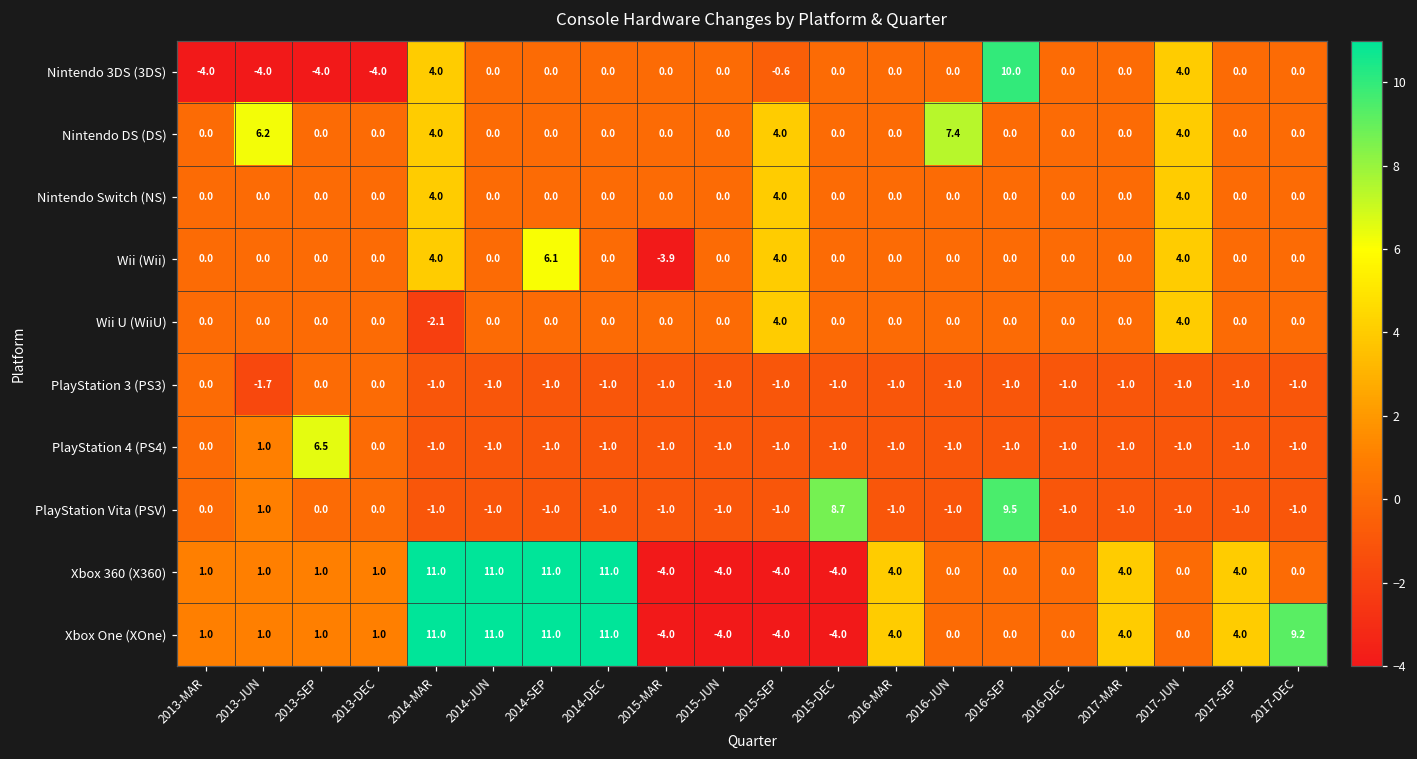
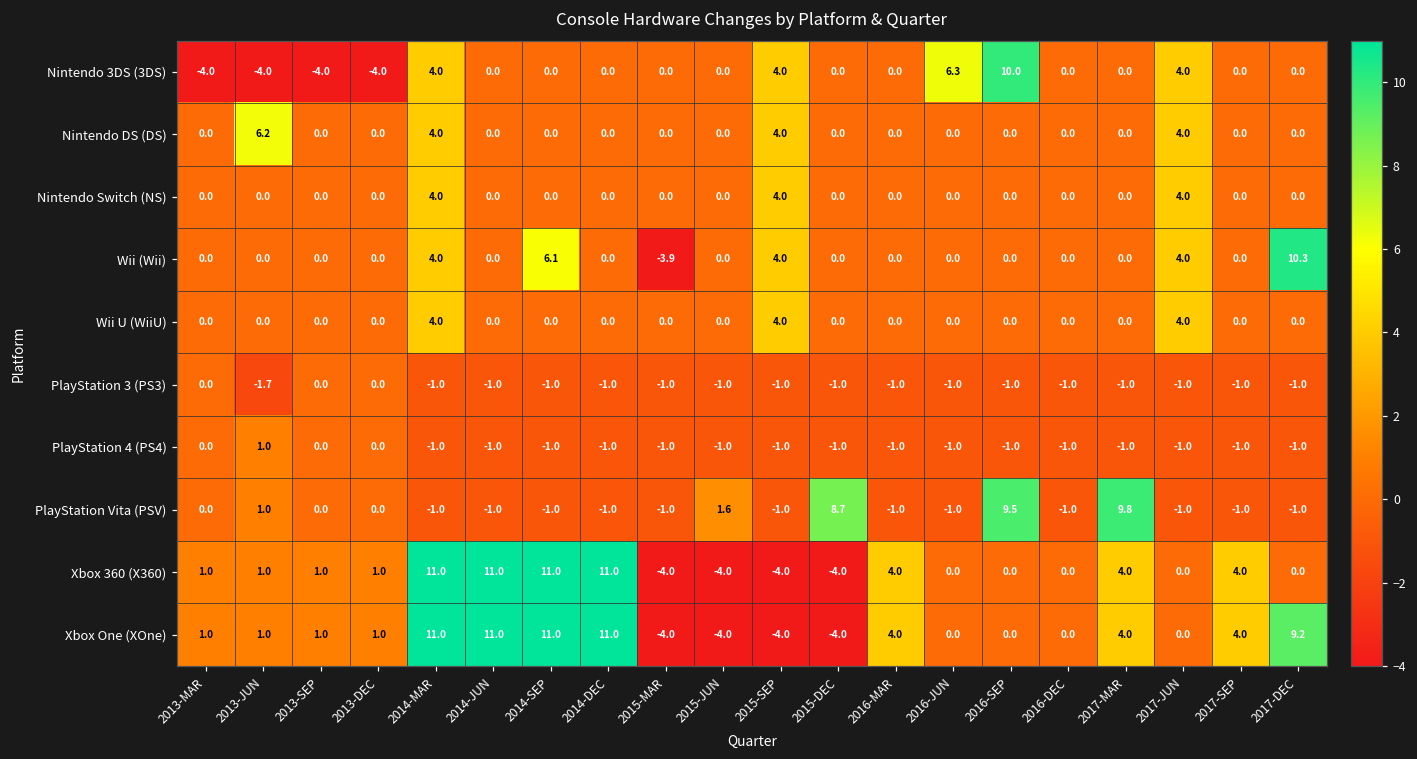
  {
    "Nintendo 3DS (3DS)": {
      "2013-MAR": -4.0,
      "2013-JUN": -4.0,
      "2013-SEP": -4.0,
      "2013-DEC": -4.0,
      "2014-MAR": 4.0,
      "2014-JUN": 0.0,
      "2014-SEP": 0.0,
      "2014-DEC": 0.0,
      "2015-MAR": 0.0,
      "2015-JUN": 0.0,
-     "2015-SEP": -0.6,
+     "2015-SEP": 4.0,
      "2015-DEC": 0.0,
      "2016-MAR": 0.0,
-     "2016-JUN": 0.0,
+     "2016-JUN": 6.3,
      "2016-SEP": 10.0,
      "2016-DEC": 0.0,
      "2017-MAR": 0.0,
      "2017-JUN": 4.0,
      "2017-SEP": 0.0,
      "2017-DEC": 0.0
    },
    "Nintendo DS (DS)": {
      "2013-MAR": 0.0,
      "2013-JUN": 6.2,
      "2013-SEP": 0.0,
      "2013-DEC": 0.0,
      "2014-MAR": 4.0,
      "2014-JUN": 0.0,
      "2014-SEP": 0.0,
      "2014-DEC": 0.0,
      "2015-MAR": 0.0,
      "2015-JUN": 0.0,
      "2015-SEP": 4.0,
      "2015-DEC": 0.0,
      "2016-MAR": 0.0,
-     "2016-JUN": 7.4,
+     "2016-JUN": 0.0,
      "2016-SEP": 0.0,
      "2016-DEC": 0.0,
      "2017-MAR": 0.0,
      "2017-JUN": 4.0,
      "2017-SEP": 0.0,
      "2017-DEC": 0.0
    },
    "Nintendo Switch (NS)": {
      "2013-MAR": 0.0,
      "2013-JUN": 0.0,
      "2013-SEP": 0.0,
      "2013-DEC": 0.0,
      "2014-MAR": 4.0,
      "2014-JUN": 0.0,
      "2014-SEP": 0.0,
      "2014-DEC": 0.0,
      "2015-MAR": 0.0,
      "2015-JUN": 0.0,
      "2015-SEP": 4.0,
      "2015-DEC": 0.0,
      "2016-MAR": 0.0,
      "2016-JUN": 0.0,
      "2016-SEP": 0.0,
      "2016-DEC": 0.0,
      "2017-MAR": 0.0,
      "2017-JUN": 4.0,
      "2017-SEP": 0.0,
      "2017-DEC": 0.0
    },
    "Wii (Wii)": {
      "2013-MAR": 0.0,
      "2013-JUN": 0.0,
      "2013-SEP": 0.0,
      "2013-DEC": 0.0,
      "2014-MAR": 4.0,
      "2014-JUN": 0.0,
      "2014-SEP": 6.1,
      "2014-DEC": 0.0,
      "2015-MAR": -3.9,
      "2015-JUN": 0.0,
      "2015-SEP": 4.0,
      "2015-DEC": 0.0,
      "2016-MAR": 0.0,
      "2016-JUN": 0.0,
      "2016-SEP": 0.0,
      "2016-DEC": 0.0,
      "2017-MAR": 0.0,
      "2017-JUN": 4.0,
      "2017-SEP": 0.0,
-     "2017-DEC": 0.0
+     "2017-DEC": 10.3
    },
    "Wii U (WiiU)": {
      "2013-MAR": 0.0,
      "2013-JUN": 0.0,
      "2013-SEP": 0.0,
      "2013-DEC": 0.0,
-     "2014-MAR": -2.1,
+     "2014-MAR": 4.0,
      "2014-JUN": 0.0,
      "2014-SEP": 0.0,
      "2014-DEC": 0.0,
      "2015-MAR": 0.0,
      "2015-JUN": 0.0,
      "2015-SEP": 4.0,
      "2015-DEC": 0.0,
      "2016-MAR": 0.0,
      "2016-JUN": 0.0,
      "2016-SEP": 0.0,
      "2016-DEC": 0.0,
      "2017-MAR": 0.0,
      "2017-JUN": 4.0,
      "2017-SEP": 0.0,
      "2017-DEC": 0.0
    },
    "PlayStation 3 (PS3)": {
      "2013-MAR": 0.0,
      "2013-JUN": -1.7,
      "2013-SEP": 0.0,
      "2013-DEC": 0.0,
      "2014-MAR": -1.0,
      "2014-JUN": -1.0,
      "2014-SEP": -1.0,
      "2014-DEC": -1.0,
      "2015-MAR": -1.0,
      "2015-JUN": -1.0,
      "2015-SEP": -1.0,
      "2015-DEC": -1.0,
      "2016-MAR": -1.0,
      "2016-JUN": -1.0,
      "2016-SEP": -1.0,
      "2016-DEC": -1.0,
      "2017-MAR": -1.0,
      "2017-JUN": -1.0,
      "2017-SEP": -1.0,
      "2017-DEC": -1.0
    },
    "PlayStation 4 (PS4)": {
      "2013-MAR": 0.0,
      "2013-JUN": 1.0,
-     "2013-SEP": 6.5,
+     "2013-SEP": 0.0,
      "2013-DEC": 0.0,
      "2014-MAR": -1.0,
      "2014-JUN": -1.0,
      "2014-SEP": -1.0,
      "2014-DEC": -1.0,
      "2015-MAR": -1.0,
      "2015-JUN": -1.0,
      "2015-SEP": -1.0,
      "2015-DEC": -1.0,
      "2016-MAR": -1.0,
      "2016-JUN": -1.0,
      "2016-SEP": -1.0,
      "2016-DEC": -1.0,
      "2017-MAR": -1.0,
      "2017-JUN": -1.0,
      "2017-SEP": -1.0,
      "2017-DEC": -1.0
    },
    "PlayStation Vita (PSV)": {
      "2013-MAR": 0.0,
      "2013-JUN": 1.0,
      "2013-SEP": 0.0,
      "2013-DEC": 0.0,
      "2014-MAR": -1.0,
      "2014-JUN": -1.0,
      "2014-SEP": -1.0,
      "2014-DEC": -1.0,
      "2015-MAR": -1.0,
-     "2015-JUN": -1.0,
+     "2015-JUN": 1.6,
      "2015-SEP": -1.0,
      "2015-DEC": 8.7,
      "2016-MAR": -1.0,
      "2016-JUN": -1.0,
      "2016-SEP": 9.5,
      "2016-DEC": -1.0,
-     "2017-MAR": -1.0,
+     "2017-MAR": 9.8,
      "2017-JUN": -1.0,
      "2017-SEP": -1.0,
      "2017-DEC": -1.0
    },
    "Xbox 360 (X360)": {
      "2013-MAR": 1.0,
      "2013-JUN": 1.0,
      "2013-SEP": 1.0,
      "2013-DEC": 1.0,
      "2014-MAR": 11.0,
      "2014-JUN": 11.0,
      "2014-SEP": 11.0,
      "2014-DEC": 11.0,
      "2015-MAR": -4.0,
      "2015-JUN": -4.0,
      "2015-SEP": -4.0,
      "2015-DEC": -4.0,
      "2016-MAR": 4.0,
      "2016-JUN": 0.0,
      "2016-SEP": 0.0,
      "2016-DEC": 0.0,
      "2017-MAR": 4.0,
      "2017-JUN": 0.0,
      "2017-SEP": 4.0,
      "2017-DEC": 0.0
    },
    "Xbox One (XOne)": {
      "2013-MAR": 1.0,
      "2013-JUN": 1.0,
      "2013-SEP": 1.0,
      "2013-DEC": 1.0,
      "2014-MAR": 11.0,
      "2014-JUN": 11.0,
      "2014-SEP": 11.0,
      "2014-DEC": 11.0,
      "2015-MAR": -4.0,
      "2015-JUN": -4.0,
      "2015-SEP": -4.0,
      "2015-DEC": -4.0,
      "2016-MAR": 4.0,
      "2016-JUN": 0.0,
      "2016-SEP": 0.0,
      "2016-DEC": 0.0,
      "2017-MAR": 4.0,
      "2017-JUN": 0.0,
      "2017-SEP": 4.0,
      "2017-DEC": 9.2
    }
  }
